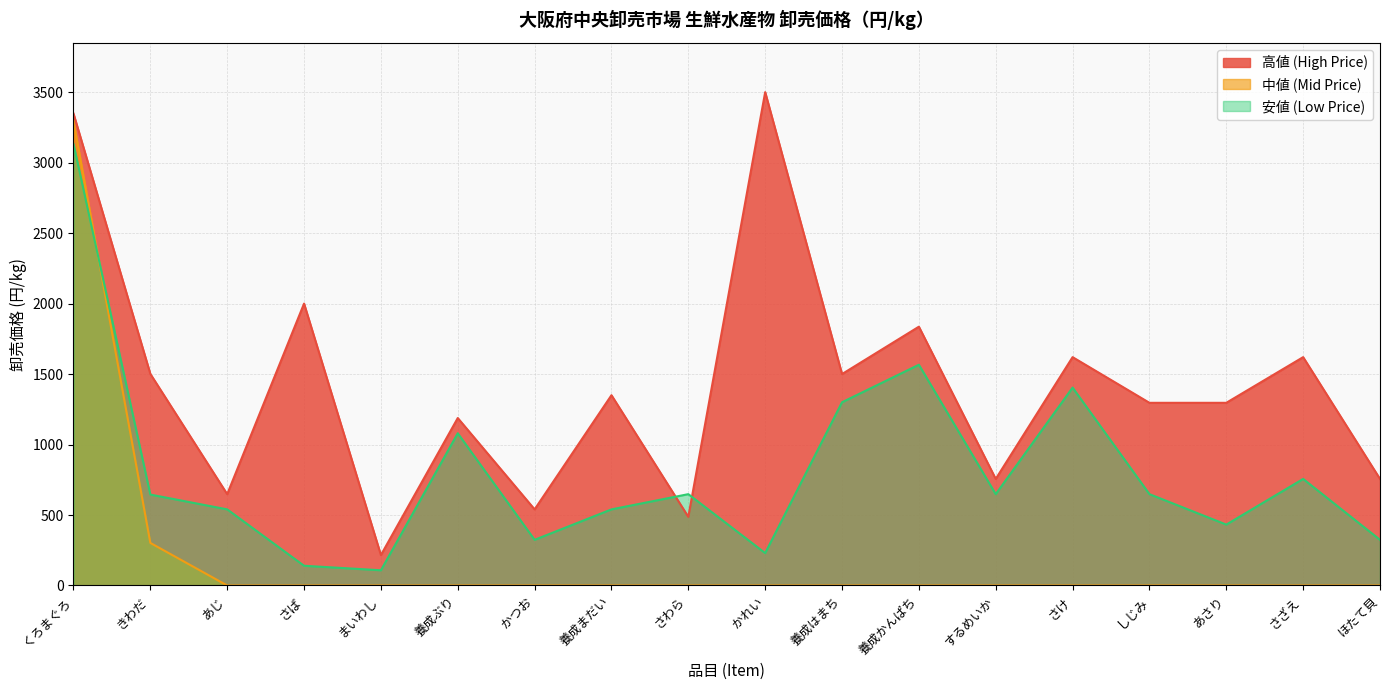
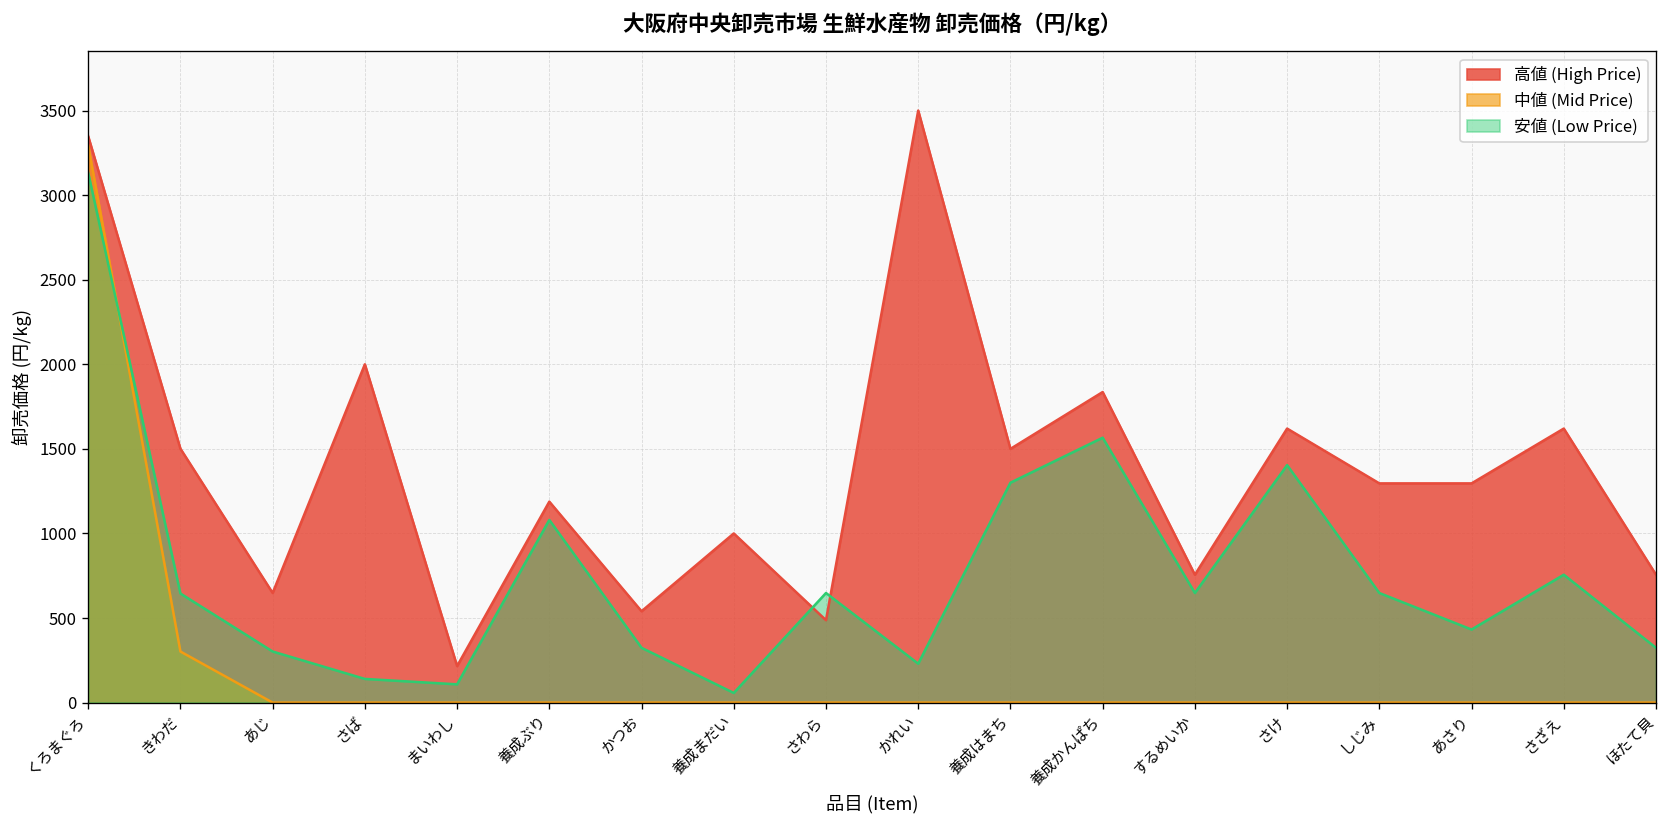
  {
    "高値 (High Price)": {
      "くろまぐろ": 3350,
      "きわだ": 1500,
      "あじ": 650,
      "さば": 2000,
      "まいわし": 220,
      "養成ぶり": 1190,
      "かつお": 540,
-     "養成まだい": 1350,
+     "養成まだい": 1000,
      "さわら": 490,
      "かれい": 3500,
      "養成はまち": 1500,
      "養成かんぱち": 1840,
      "するめいか": 760,
      "さけ": 1620,
      "しじみ": 1300,
      "あさり": 1300,
      "さざえ": 1620,
      "ほたて貝": 760
    },
    "中値 (Mid Price)": {
      "くろまぐろ": 3290,
      "きわだ": 300,
      "あじ": 0,
      "さば": 0,
      "まいわし": 0,
      "養成ぶり": 0,
      "かつお": 0,
      "養成まだい": 0,
      "さわら": 0,
      "かれい": 0,
      "養成はまち": 0,
      "養成かんぱち": 0,
      "するめいか": 0,
      "さけ": 0,
      "しじみ": 0,
      "あさり": 0,
      "さざえ": 0,
      "ほたて貝": 0
    },
    "安値 (Low Price)": {
      "くろまぐろ": 3130,
      "きわだ": 650,
-     "あじ": 540,
+     "あじ": 300,
      "さば": 140,
      "まいわし": 110,
      "養成ぶり": 1080,
      "かつお": 320,
-     "養成まだい": 540,
+     "養成まだい": 60,
      "さわら": 650,
      "かれい": 230,
      "養成はまち": 1300,
      "養成かんぱち": 1570,
      "するめいか": 650,
      "さけ": 1400,
      "しじみ": 650,
      "あさり": 430,
      "さざえ": 760,
      "ほたて貝": 320
    }
  }
